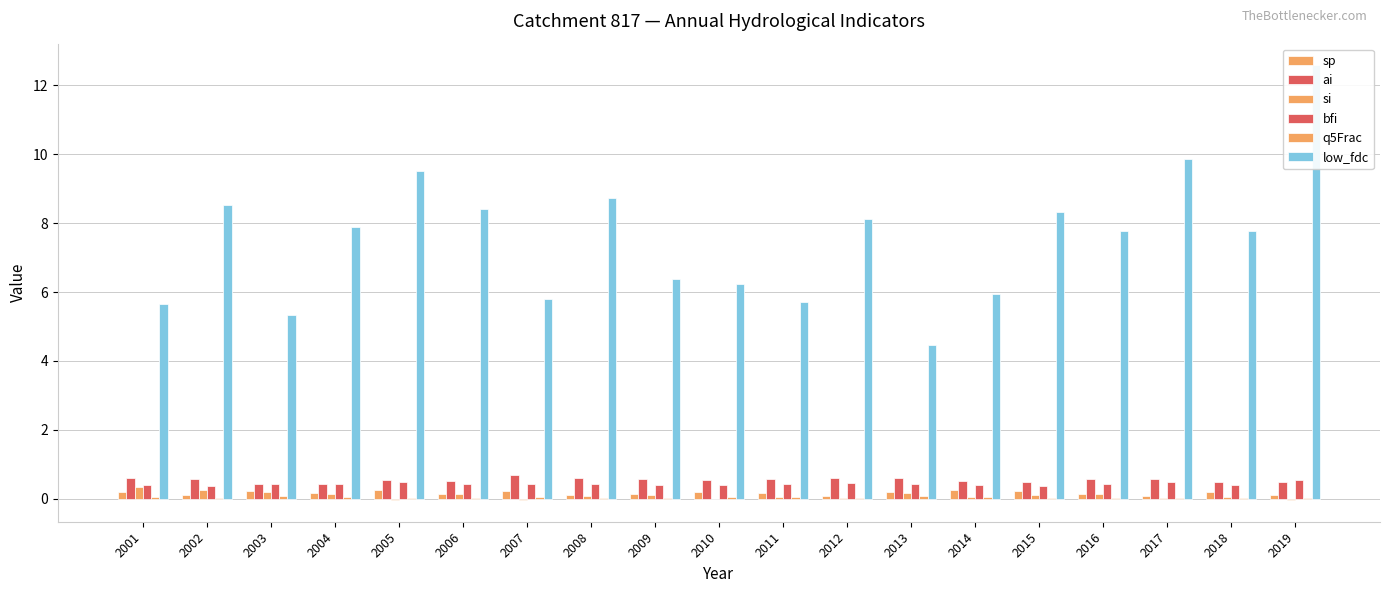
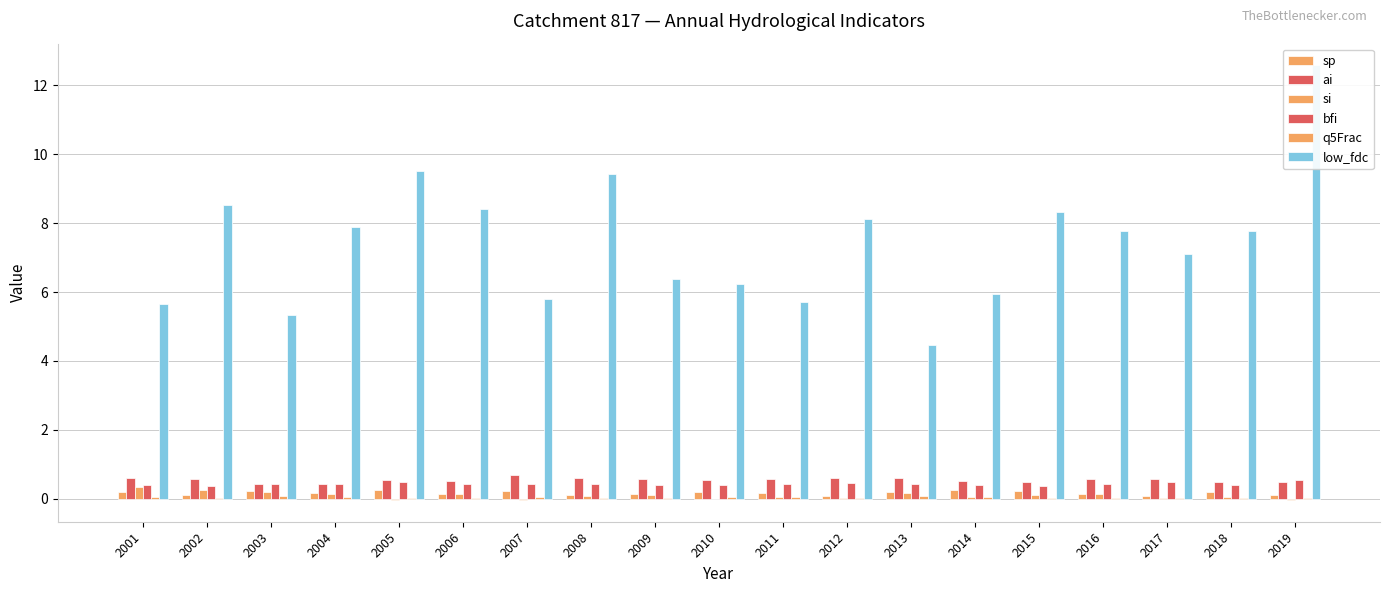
  {
    "low_fdc": {
      "2001": 5.6,
      "2002": 8.5,
      "2003": 5.3,
      "2004": 7.9,
      "2005": 9.5,
      "2006": 8.4,
      "2007": 5.8,
-     "2008": 8.7,
+     "2008": 9.4,
      "2009": 6.4,
      "2010": 6.2,
      "2011": 5.7,
      "2012": 8.1,
      "2013": 4.5,
      "2014": 5.9,
      "2015": 8.3,
      "2016": 7.8,
-     "2017": 9.9,
+     "2017": 7.1,
      "2018": 7.8
    }
  }
